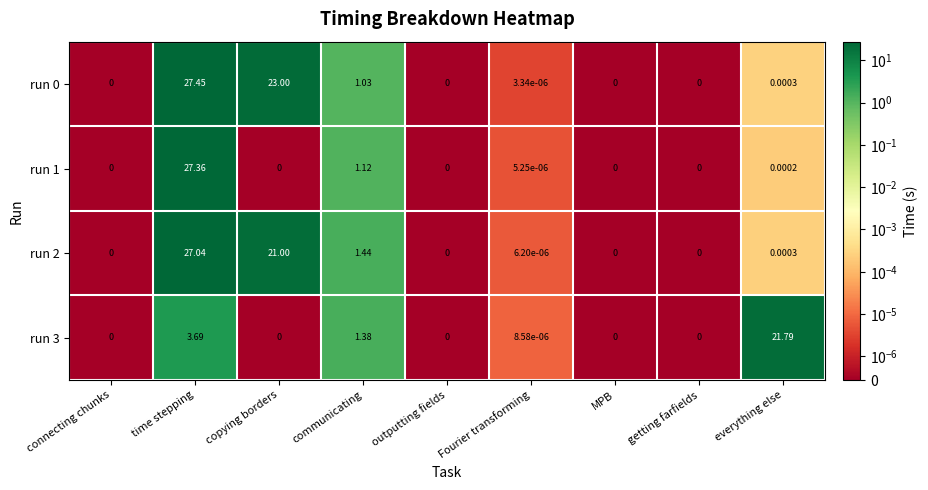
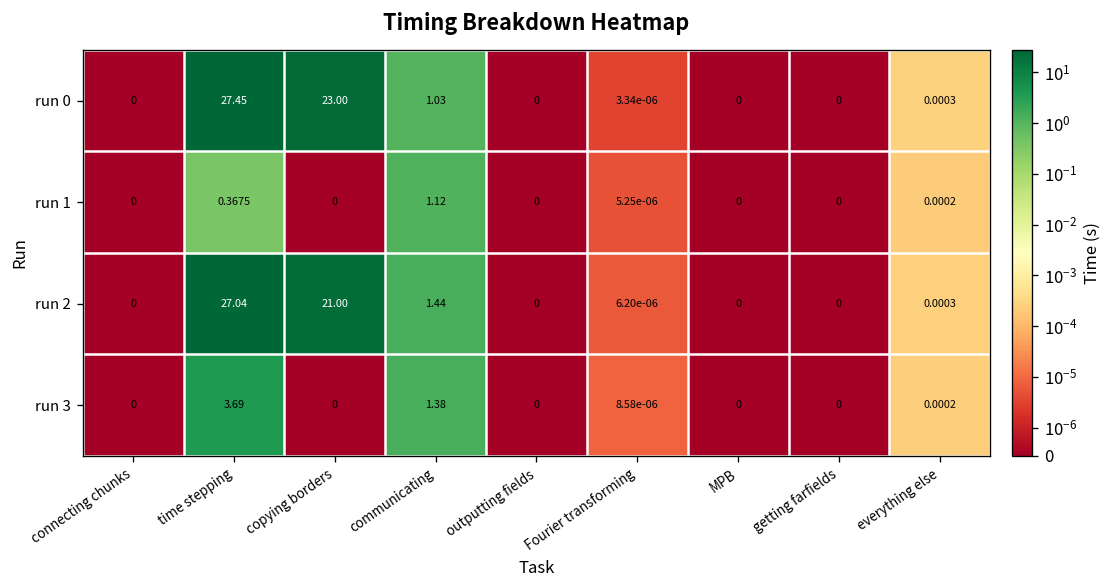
  {
    "run 0": {
      "connecting chunks": "0",
      "time stepping": "27.45",
      "copying borders": "23.00",
      "communicating": "1.03",
      "outputting fields": "0",
      "Fourier transforming": "3.34e-06",
      "MPB": "0",
      "getting farfields": "0",
      "everything else": "0.0003"
    },
    "run 1": {
      "connecting chunks": "0",
-     "time stepping": "27.36",
+     "time stepping": "0.3675",
      "copying borders": "0",
      "communicating": "1.12",
      "outputting fields": "0",
      "Fourier transforming": "5.25e-06",
      "MPB": "0",
      "getting farfields": "0",
      "everything else": "0.0002"
    },
    "run 2": {
      "connecting chunks": "0",
      "time stepping": "27.04",
      "copying borders": "21.00",
      "communicating": "1.44",
      "outputting fields": "0",
      "Fourier transforming": "6.20e-06",
      "MPB": "0",
      "getting farfields": "0",
      "everything else": "0.0003"
    },
    "run 3": {
      "connecting chunks": "0",
      "time stepping": "3.69",
      "copying borders": "0",
      "communicating": "1.38",
      "outputting fields": "0",
      "Fourier transforming": "8.58e-06",
      "MPB": "0",
      "getting farfields": "0",
-     "everything else": "21.79"
+     "everything else": "0.0002"
    }
  }
